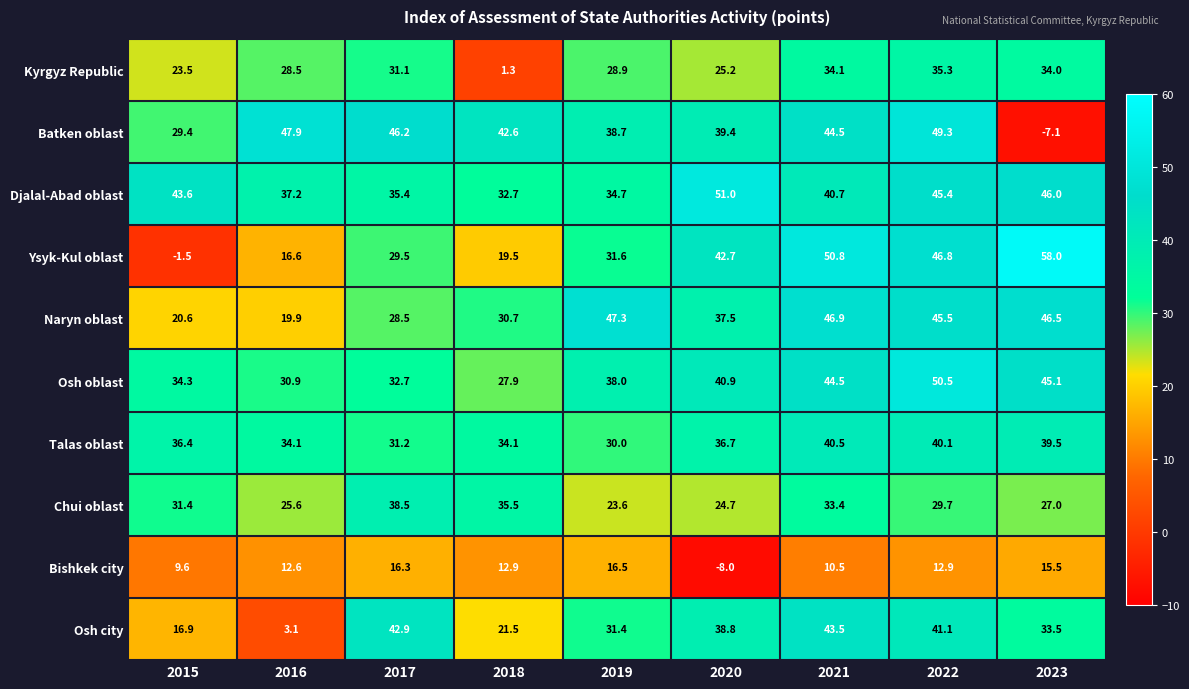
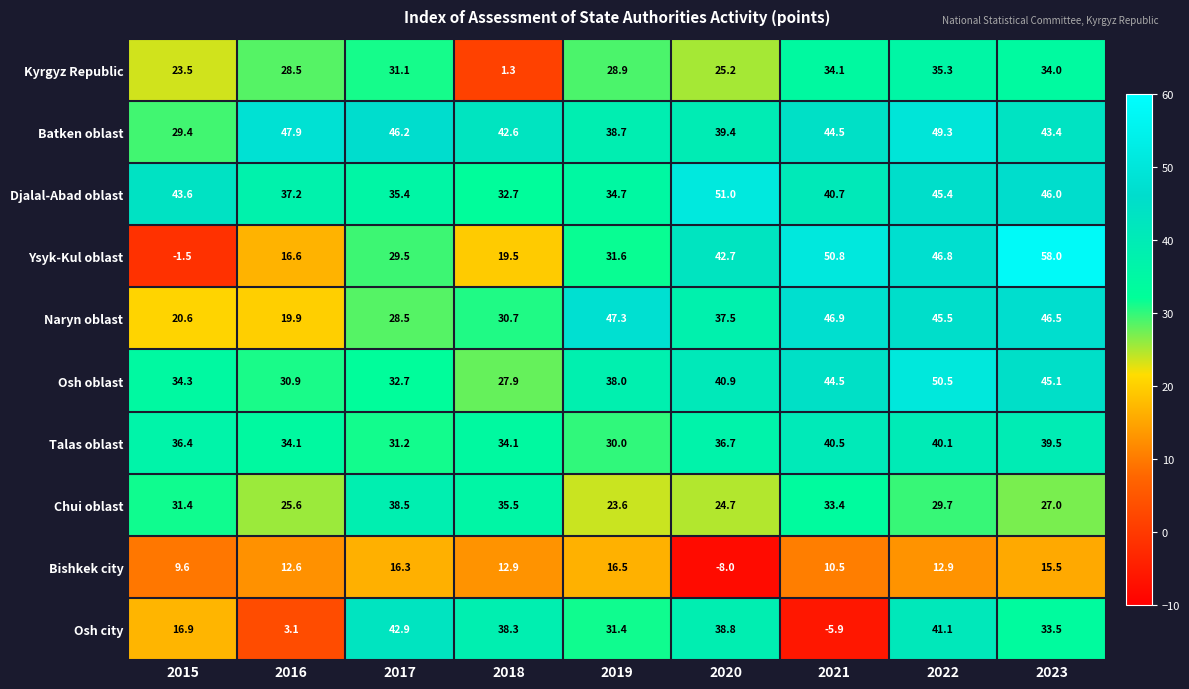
  {
    "Kyrgyz Republic": {
      "2015": 23.5,
      "2016": 28.5,
      "2017": 31.1,
      "2018": 1.3,
      "2019": 28.9,
      "2020": 25.2,
      "2021": 34.1,
      "2022": 35.3,
      "2023": 34.0
    },
    "Batken oblast": {
      "2015": 29.4,
      "2016": 47.9,
      "2017": 46.2,
      "2018": 42.6,
      "2019": 38.7,
      "2020": 39.4,
      "2021": 44.5,
      "2022": 49.3,
-     "2023": -7.1
+     "2023": 43.4
    },
    "Djalal-Abad oblast": {
      "2015": 43.6,
      "2016": 37.2,
      "2017": 35.4,
      "2018": 32.7,
      "2019": 34.7,
      "2020": 51.0,
      "2021": 40.7,
      "2022": 45.4,
      "2023": 46.0
    },
    "Ysyk-Kul oblast": {
      "2015": -1.5,
      "2016": 16.6,
      "2017": 29.5,
      "2018": 19.5,
      "2019": 31.6,
      "2020": 42.7,
      "2021": 50.8,
      "2022": 46.8,
      "2023": 58.0
    },
    "Naryn oblast": {
      "2015": 20.6,
      "2016": 19.9,
      "2017": 28.5,
      "2018": 30.7,
      "2019": 47.3,
      "2020": 37.5,
      "2021": 46.9,
      "2022": 45.5,
      "2023": 46.5
    },
    "Osh oblast": {
      "2015": 34.3,
      "2016": 30.9,
      "2017": 32.7,
      "2018": 27.9,
      "2019": 38.0,
      "2020": 40.9,
      "2021": 44.5,
      "2022": 50.5,
      "2023": 45.1
    },
    "Talas oblast": {
      "2015": 36.4,
      "2016": 34.1,
      "2017": 31.2,
      "2018": 34.1,
      "2019": 30.0,
      "2020": 36.7,
      "2021": 40.5,
      "2022": 40.1,
      "2023": 39.5
    },
    "Chui oblast": {
      "2015": 31.4,
      "2016": 25.6,
      "2017": 38.5,
      "2018": 35.5,
      "2019": 23.6,
      "2020": 24.7,
      "2021": 33.4,
      "2022": 29.7,
      "2023": 27.0
    },
    "Bishkek city": {
      "2015": 9.6,
      "2016": 12.6,
      "2017": 16.3,
      "2018": 12.9,
      "2019": 16.5,
      "2020": -8.0,
      "2021": 10.5,
      "2022": 12.9,
      "2023": 15.5
    },
    "Osh city": {
      "2015": 16.9,
      "2016": 3.1,
      "2017": 42.9,
-     "2018": 21.5,
+     "2018": 38.3,
      "2019": 31.4,
      "2020": 38.8,
-     "2021": 43.5,
+     "2021": -5.9,
      "2022": 41.1,
      "2023": 33.5
    }
  }
